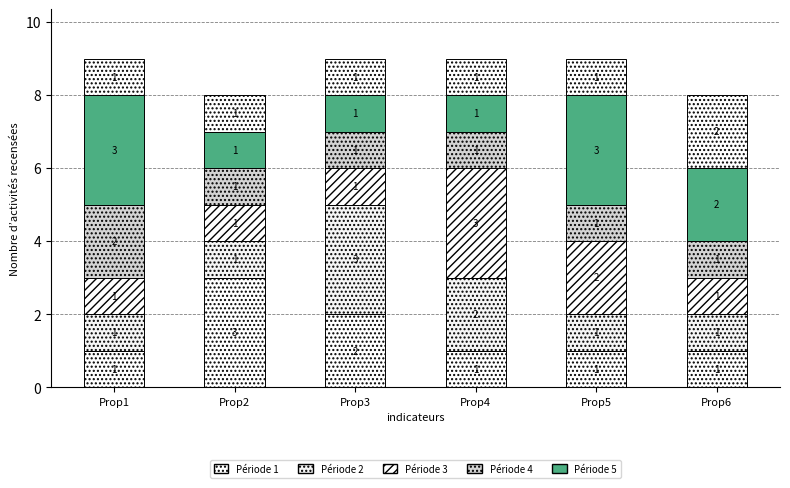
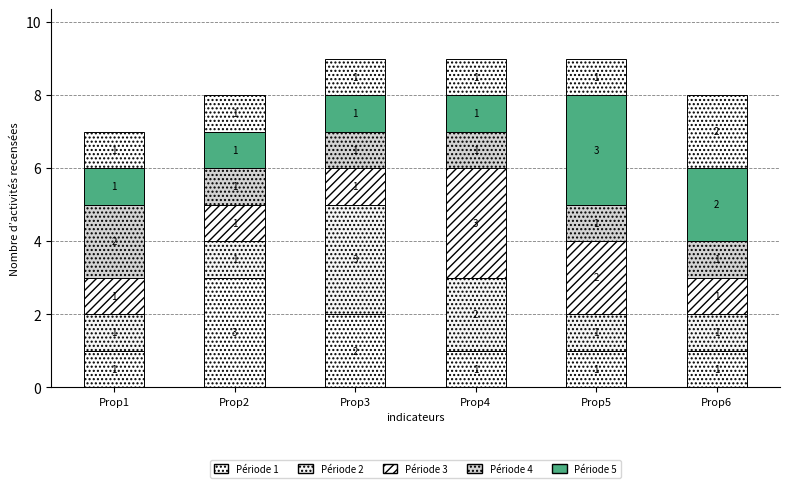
  {
    "Période 5": {
-     "Prop1": 3,
+     "Prop1": 1,
      "Prop2": 1,
      "Prop3": 1,
      "Prop4": 1,
      "Prop5": 3,
      "Prop6": 2
    }
  }
